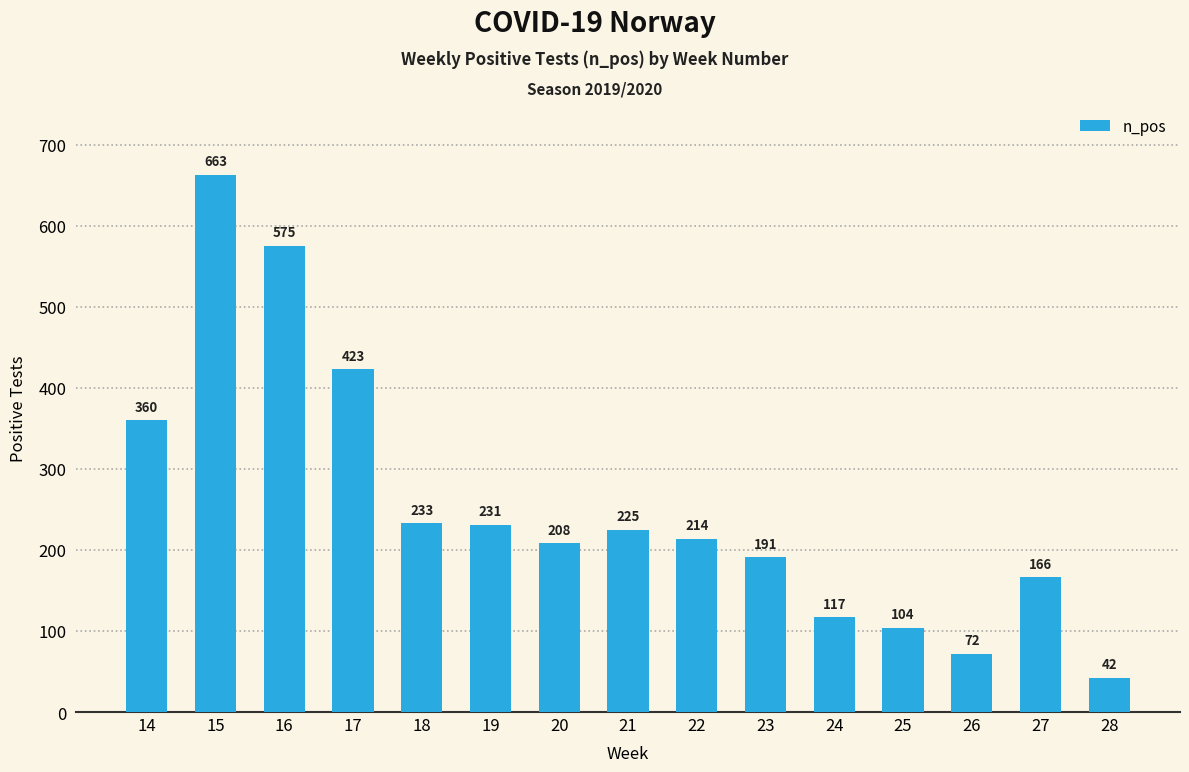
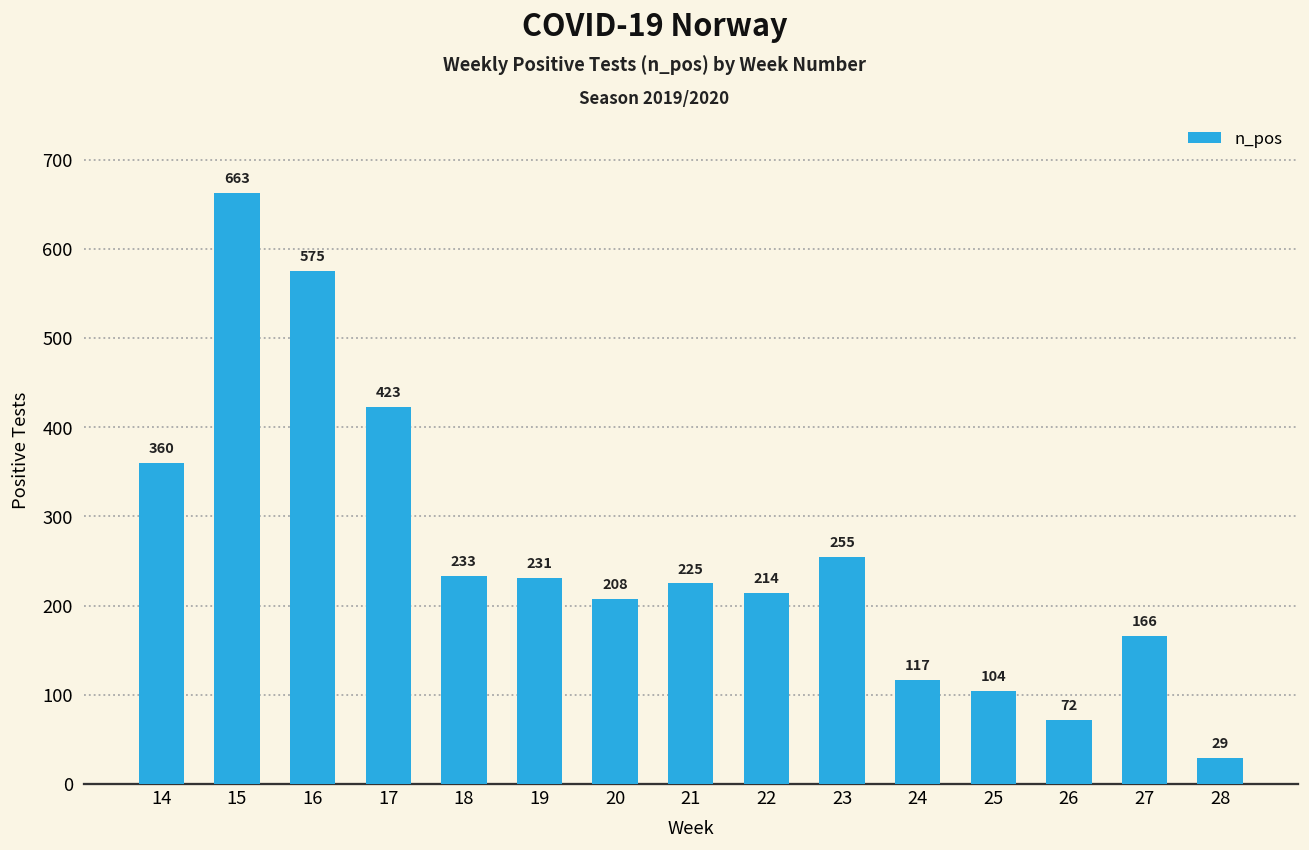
  {
    "14": 360,
    "15": 663,
    "16": 575,
    "17": 423,
    "18": 233,
    "19": 231,
    "20": 208,
    "21": 225,
    "22": 214,
-   "23": 191,
+   "23": 255,
    "24": 117,
    "25": 104,
    "26": 72,
    "27": 166,
-   "28": 42
+   "28": 29
  }
